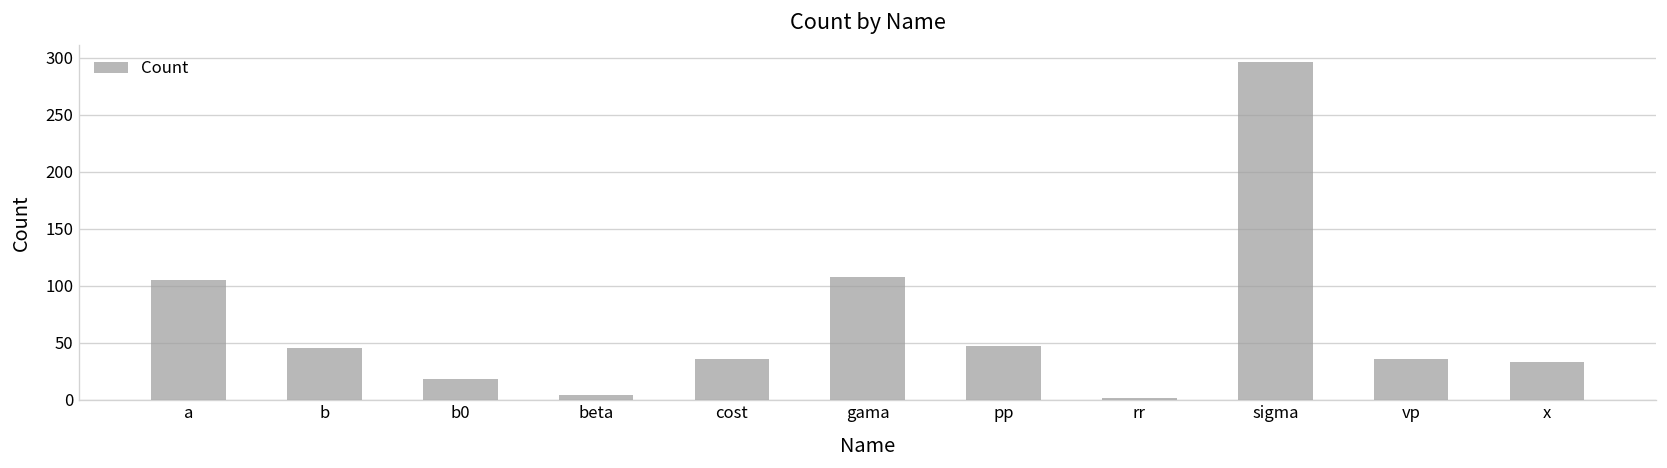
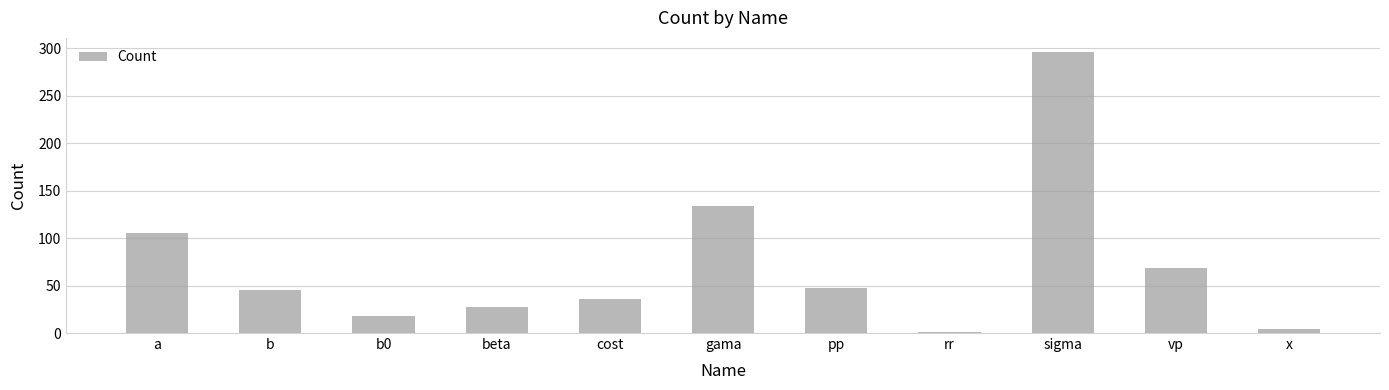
  {
    "a": 110,
    "b": 50,
    "b0": 20,
-   "beta": 0,
+   "beta": 30,
    "cost": 40,
-   "gama": 110,
+   "gama": 130,
    "pp": 50,
    "sigma": 300,
-   "vp": 40,
-   "x": 30
+   "vp": 70,
+   "x": 0
  }
